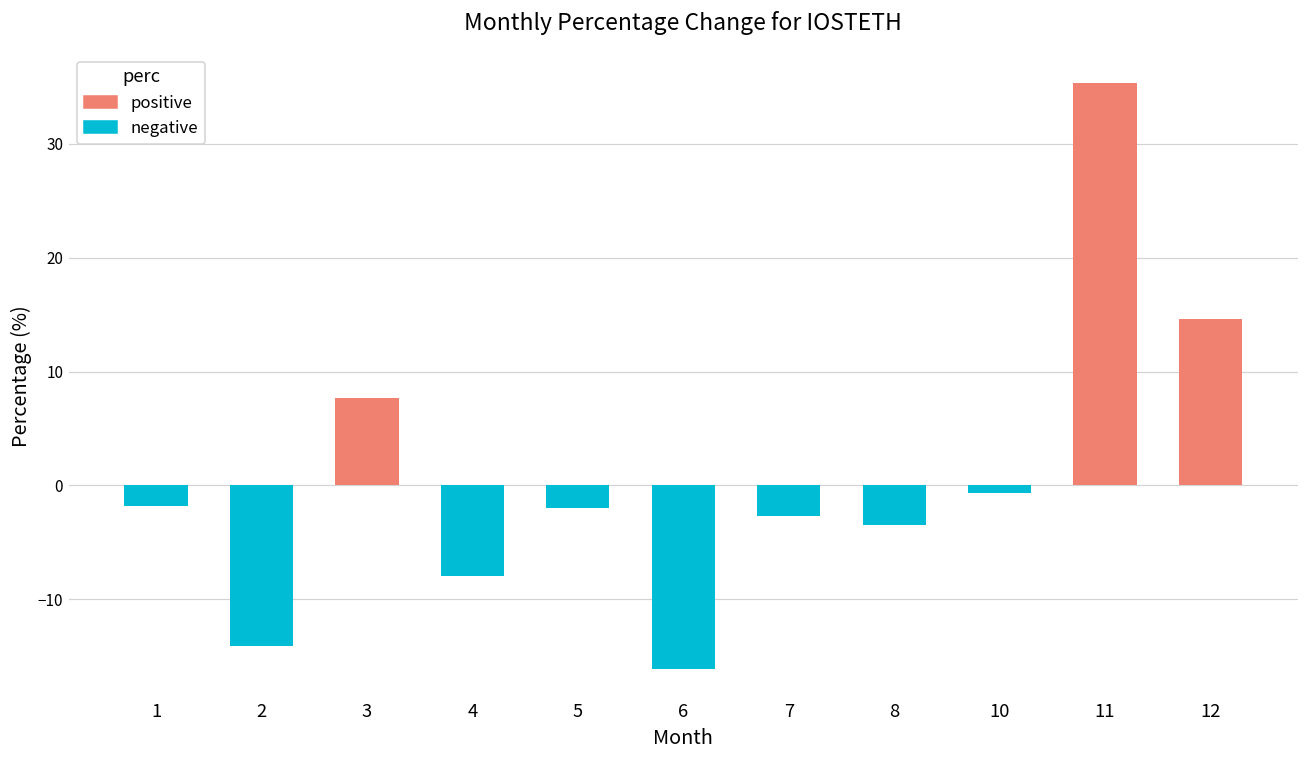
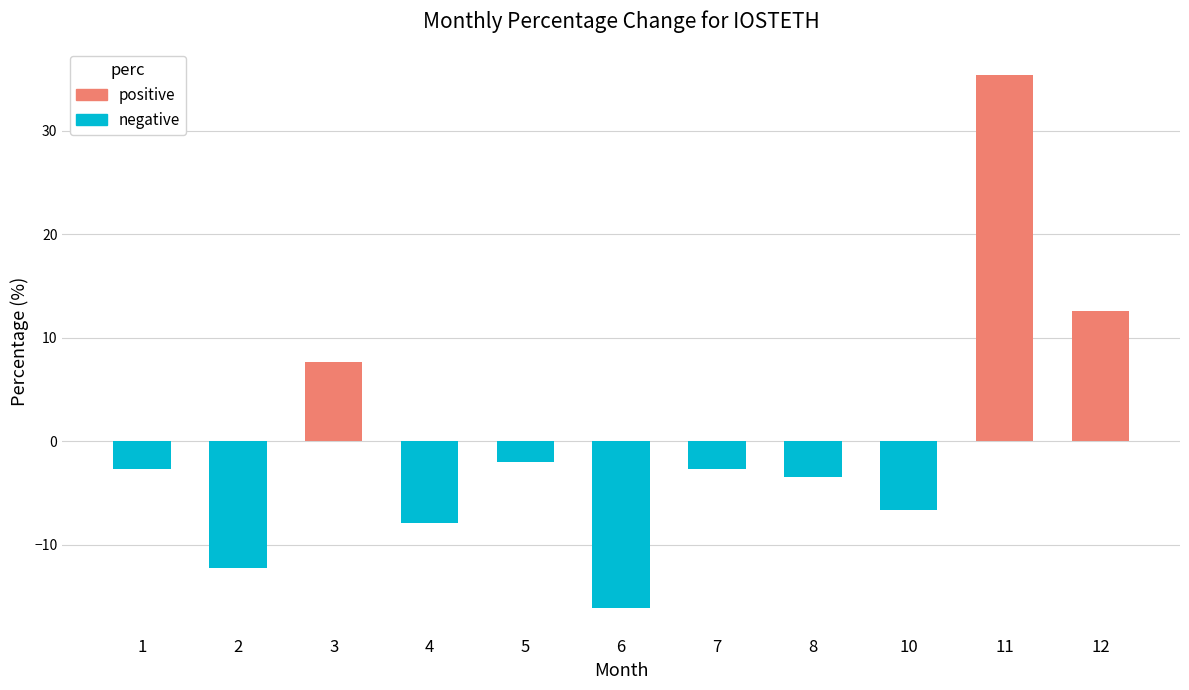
  {
-   "1": -1.8,
-   "2": -14.1,
+   "1": -2.7,
+   "2": -12.3,
    "3": 7.6,
    "4": -7.9,
    "5": -2.0,
    "6": -16.1,
    "7": -2.7,
    "8": -3.5,
-   "10": -0.7,
+   "10": -6.6,
    "11": 35.4,
-   "12": 14.6
+   "12": 12.6
  }
